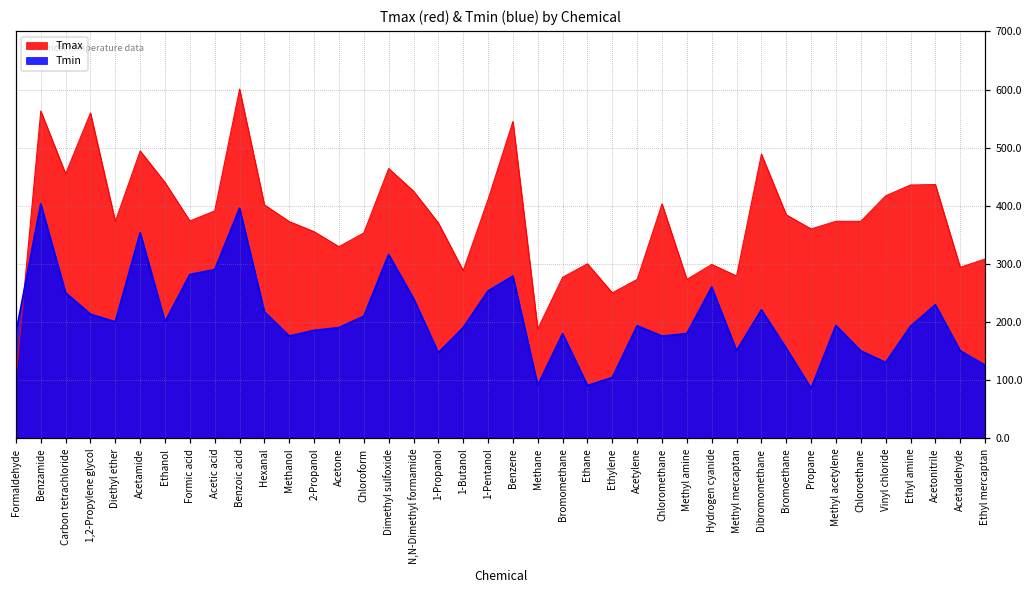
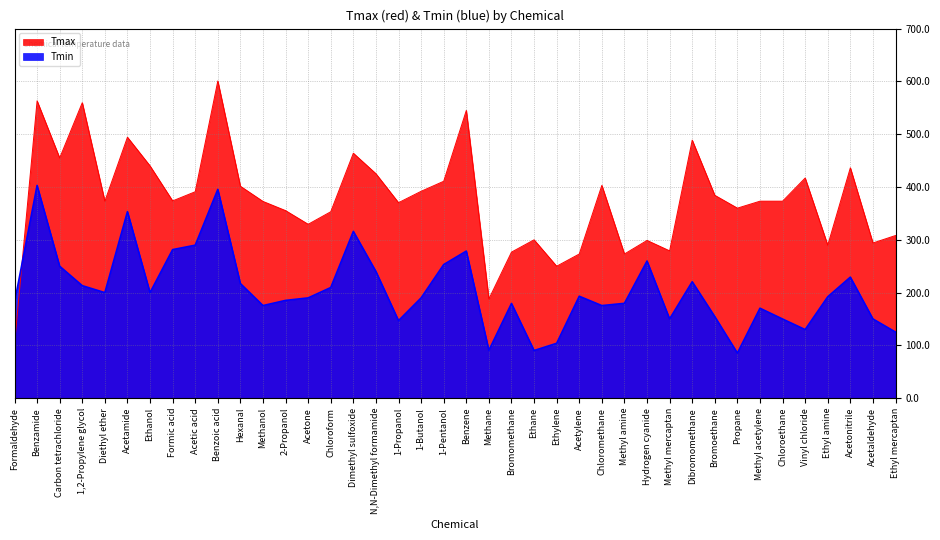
  {
    "Tmax": {
      "Formaldehyde": 100,
      "Benzamide": 560,
      "Carbon tetrachloride": 460,
      "1,2-Propylene glycol": 560,
      "Diethyl ether": 370,
      "Acetamide": 490,
      "Ethanol": 440,
      "Formic acid": 370,
      "Acetic acid": 390,
      "Benzoic acid": 600,
      "Hexanal": 400,
      "Methanol": 370,
      "2-Propanol": 360,
      "Acetone": 330,
      "Chloroform": 350,
      "Dimethyl sulfoxide": 460,
      "N,N-Dimethyl formamide": 430,
      "1-Propanol": 370,
-     "1-Butanol": 290,
+     "1-Butanol": 390,
      "1-Pentanol": 410,
      "Benzene": 550,
      "Methane": 190,
      "Bromomethane": 280,
      "Ethane": 300,
      "Ethylene": 250,
      "Acetylene": 270,
      "Chloromethane": 400,
      "Methyl amine": 270,
      "Hydrogen cyanide": 300,
      "Methyl mercaptan": 280,
      "Dibromomethane": 490,
      "Bromoethane": 380,
      "Propane": 360,
      "Methyl acetylene": 370,
      "Chloroethane": 370,
      "Vinyl chloride": 420,
-     "Ethyl amine": 440,
+     "Ethyl amine": 290,
      "Acetonitrile": 440,
      "Acetaldehyde": 290,
      "Ethyl mercaptan": 310
    },
    "Tmin": {
      "Formaldehyde": 180,
      "Benzamide": 400,
      "Carbon tetrachloride": 250,
      "1,2-Propylene glycol": 210,
      "Diethyl ether": 200,
      "Acetamide": 350,
      "Ethanol": 200,
      "Formic acid": 280,
      "Acetic acid": 290,
      "Benzoic acid": 400,
      "Hexanal": 220,
      "Methanol": 180,
      "2-Propanol": 190,
      "Acetone": 190,
      "Chloroform": 210,
      "Dimethyl sulfoxide": 320,
      "N,N-Dimethyl formamide": 240,
      "1-Propanol": 150,
      "1-Butanol": 190,
      "1-Pentanol": 250,
      "Benzene": 280,
      "Methane": 90,
      "Bromomethane": 180,
      "Ethane": 90,
      "Ethylene": 100,
      "Acetylene": 190,
      "Chloromethane": 180,
      "Methyl amine": 180,
      "Hydrogen cyanide": 260,
      "Methyl mercaptan": 150,
      "Dibromomethane": 220,
      "Bromoethane": 150,
      "Propane": 90,
-     "Methyl acetylene": 190,
+     "Methyl acetylene": 170,
      "Chloroethane": 150,
      "Vinyl chloride": 130,
      "Ethyl amine": 190,
      "Acetonitrile": 230,
      "Acetaldehyde": 150,
      "Ethyl mercaptan": 130
    }
  }
